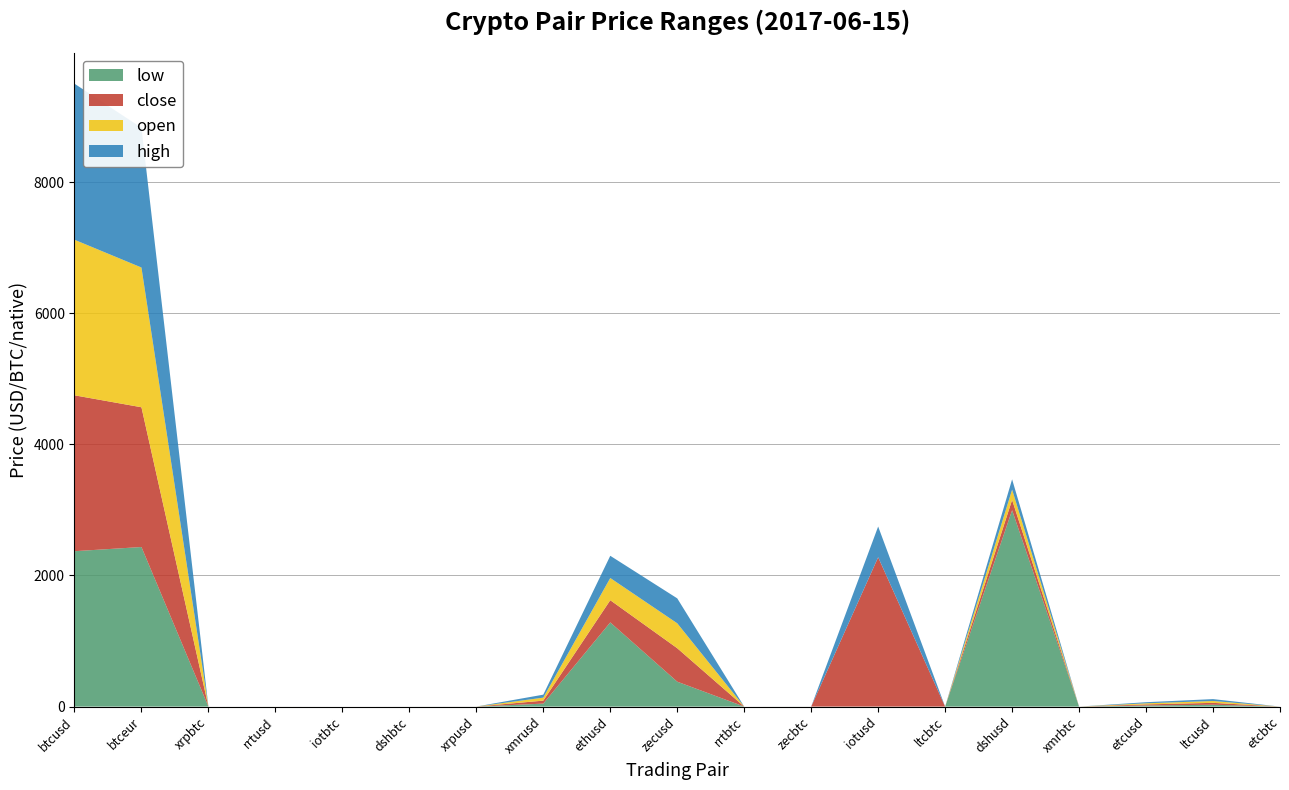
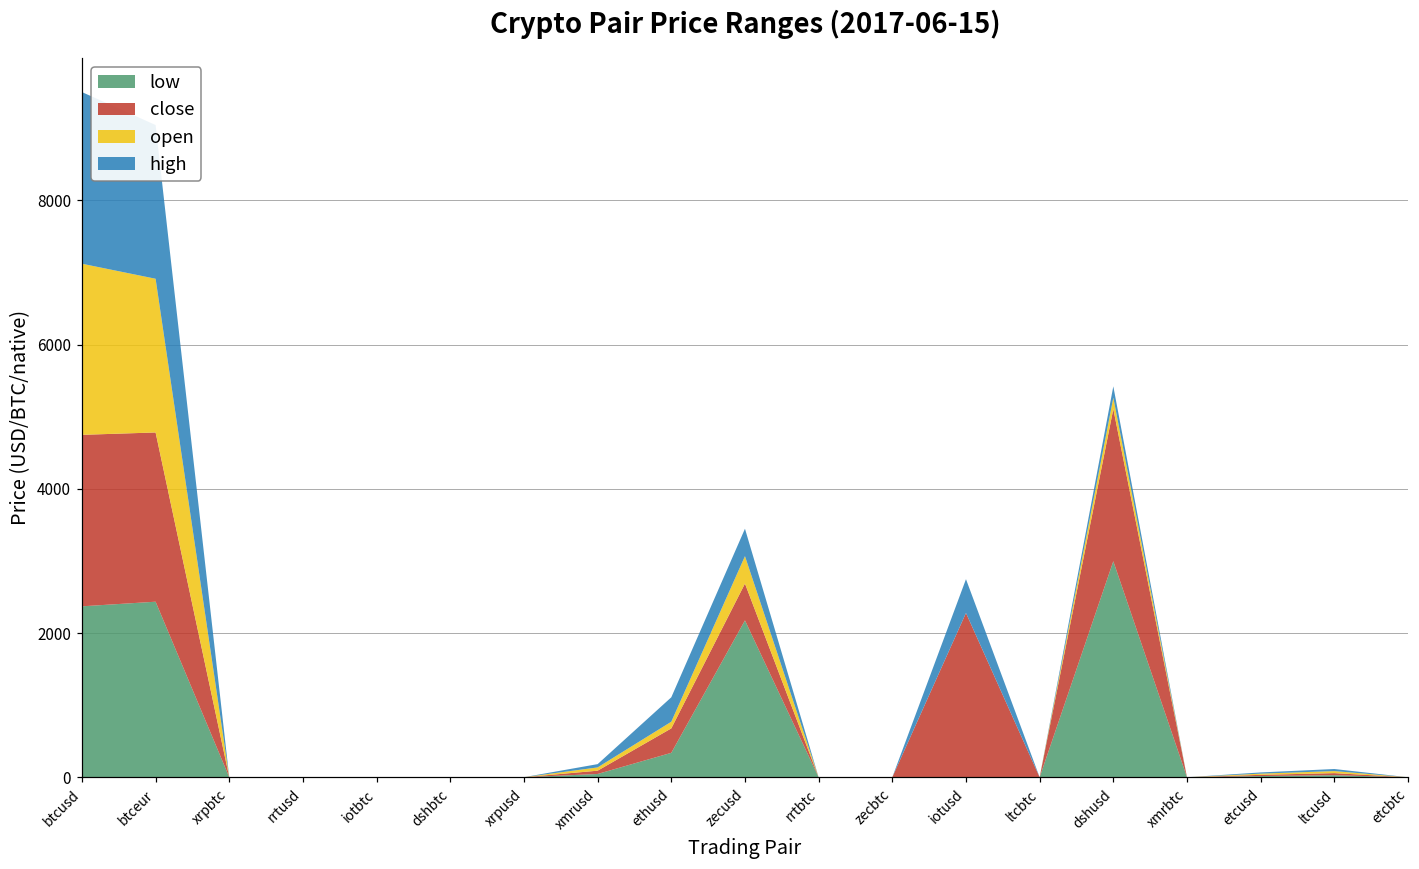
  {
    "low": {
      "btcusd": 2400,
      "btceur": 2400,
      "xmrusd": 0,
-     "ethusd": 1300,
-     "zecusd": 400,
+     "ethusd": 300,
+     "zecusd": 2200,
      "dshusd": 3000
    },
    "close": {
      "btcusd": 2400,
-     "btceur": 2100,
+     "btceur": 2300,
      "xmrusd": 0,
      "ethusd": 300,
      "zecusd": 500,
-     "dshusd": 200
+     "dshusd": 2100
    },
    "open": {
      "btcusd": 2400,
      "btceur": 2100,
      "xmrusd": 0,
-     "ethusd": 300,
+     "ethusd": 100,
      "zecusd": 400,
      "dshusd": 200
    },
    "high": {
      "btcusd": 2400,
      "xmrusd": 0,
      "ethusd": 300,
      "zecusd": 400,
      "iotusd": 500,
      "dshusd": 200
    }
  }
